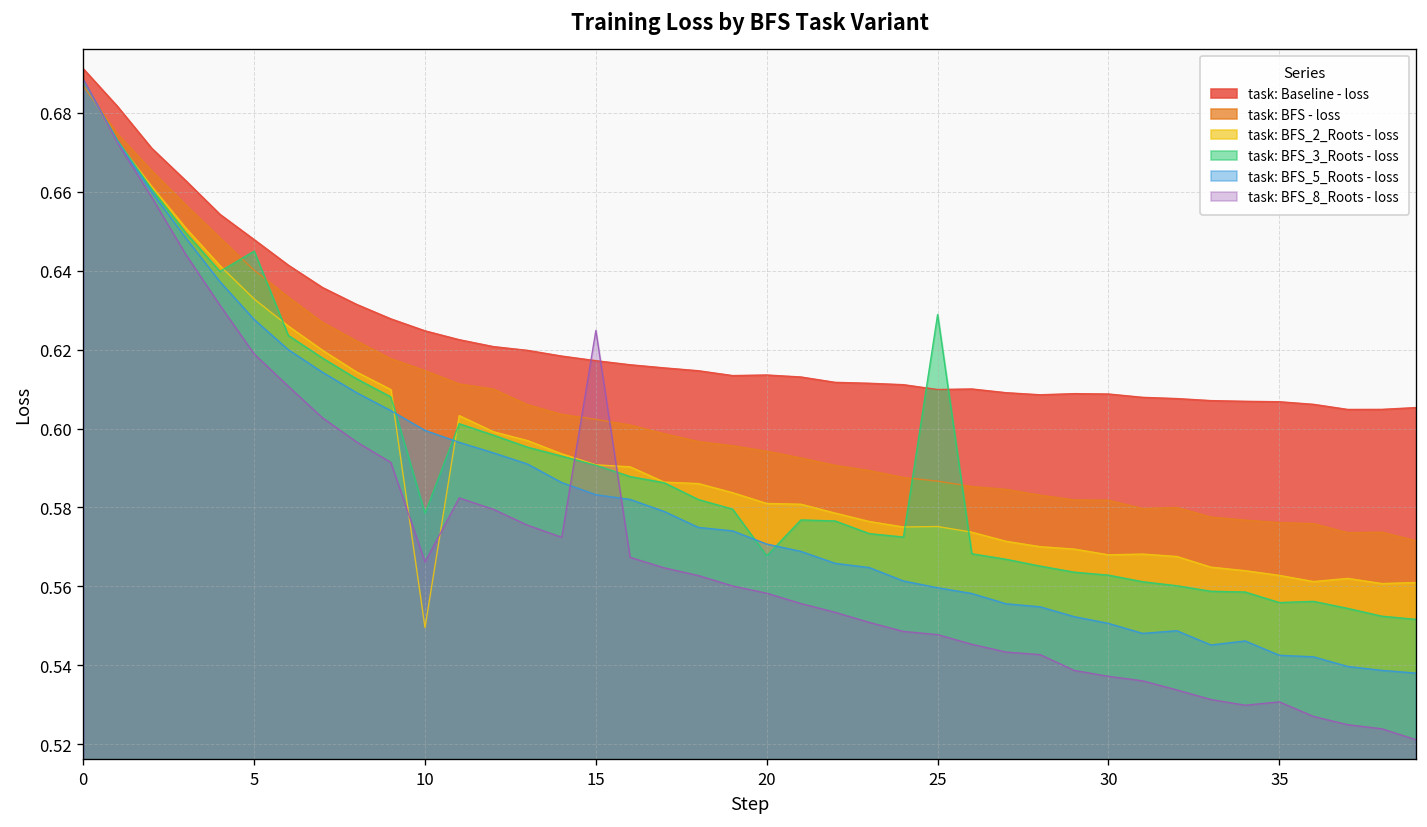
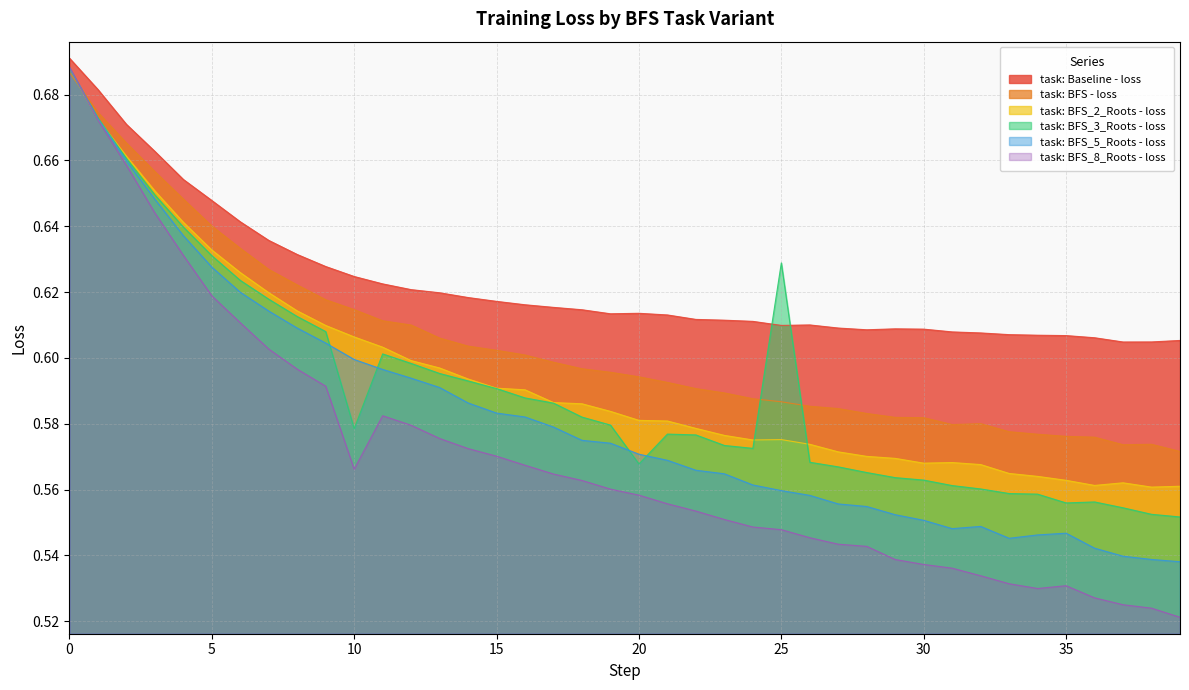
  {
    "task: BFS_2_Roots - loss": {
      "5": 0.633,
-     "10": 0.550,
+     "10": 0.606,
      "20": 0.581,
      "25": 0.575,
      "30": 0.568,
      "35": 0.563
    },
    "task: BFS_3_Roots - loss": {
-     "5": 0.645,
+     "5": 0.631,
      "10": 0.579,
      "20": 0.568,
      "25": 0.629,
      "30": 0.563,
      "35": 0.556
    },
    "task: BFS_5_Roots - loss": {
      "5": 0.628,
      "10": 0.600,
      "15": 0.583,
      "20": 0.571,
      "25": 0.560,
      "30": 0.551,
-     "35": 0.543
+     "35": 0.547
    },
    "task: BFS_8_Roots - loss": {
      "5": 0.619,
      "10": 0.566,
-     "15": 0.625,
+     "15": 0.570,
      "20": 0.558,
      "25": 0.548,
      "30": 0.537,
      "35": 0.531
    }
  }
